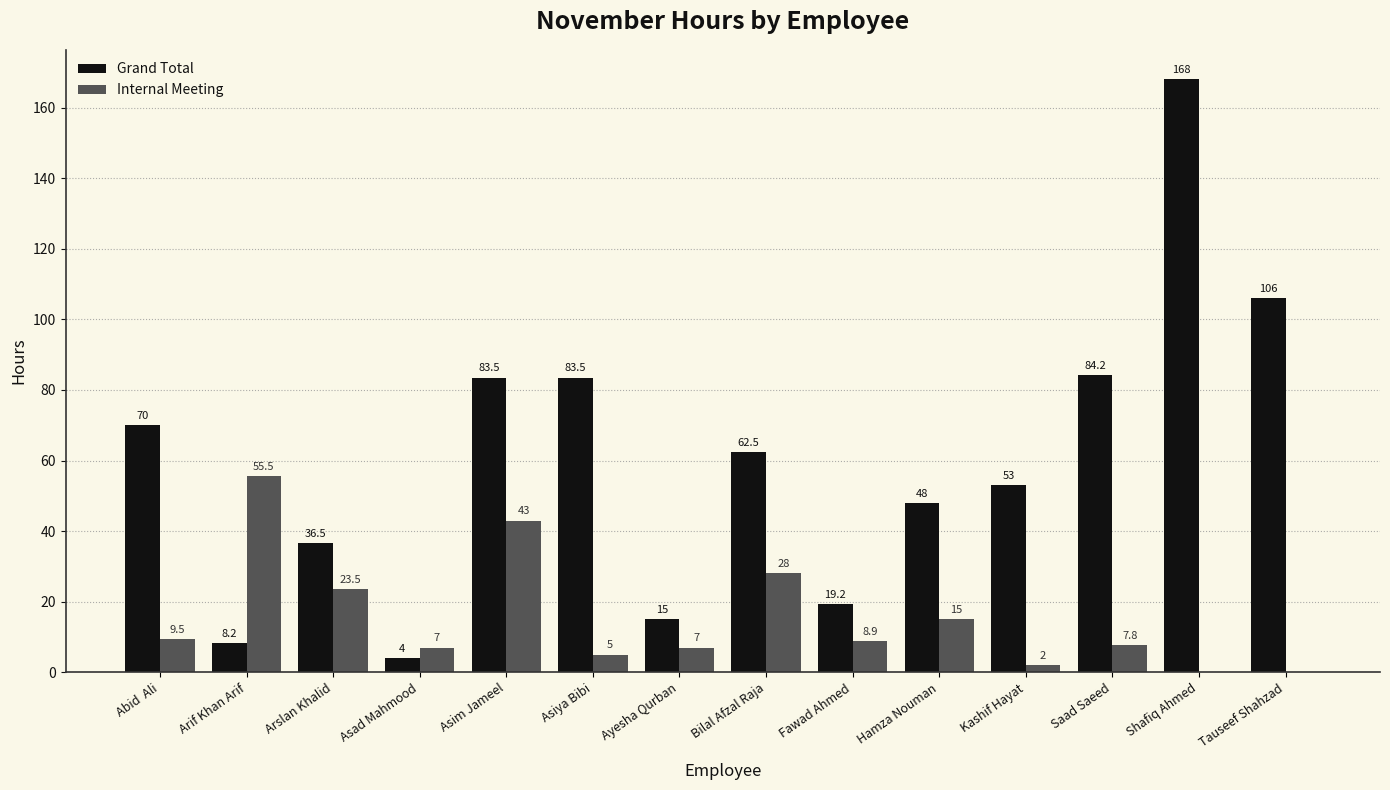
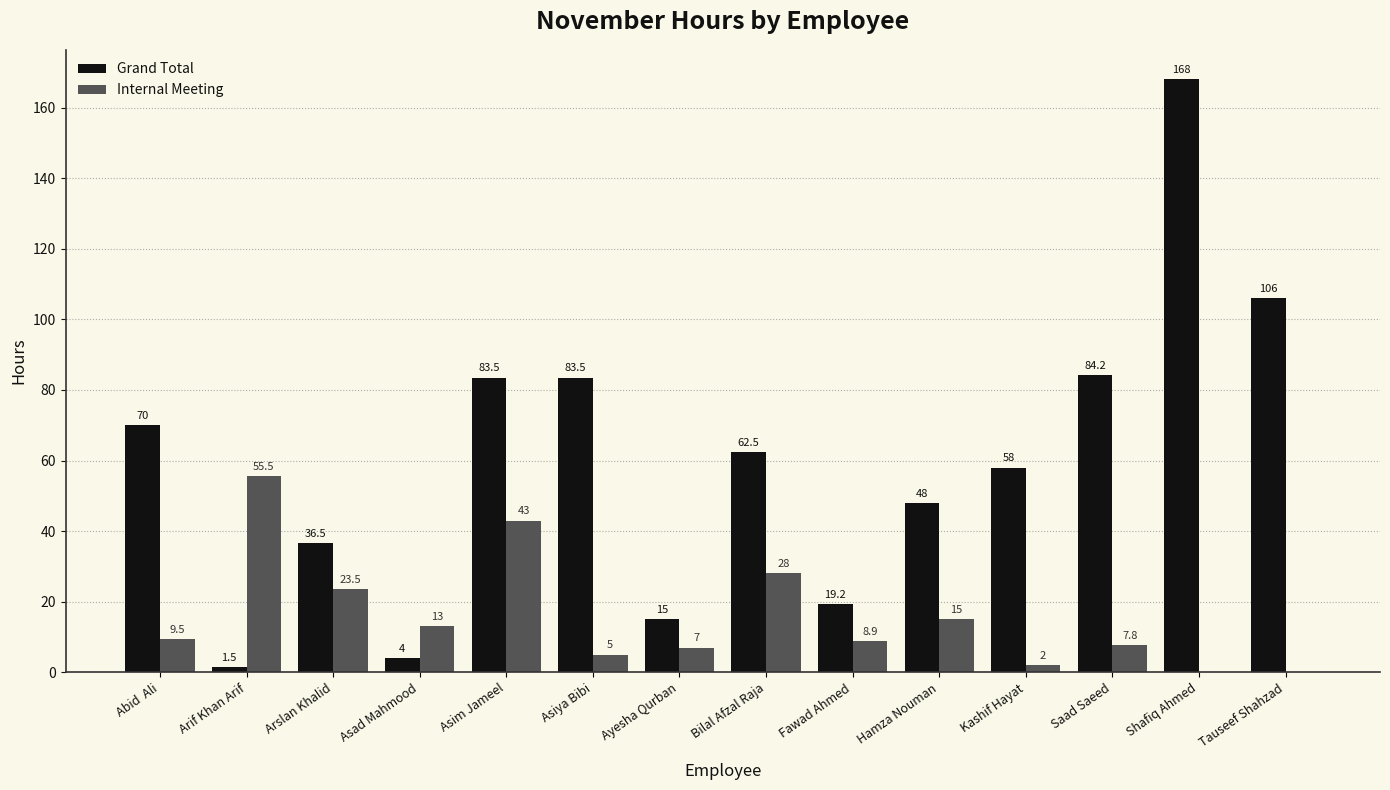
  {
    "Grand Total": {
      "Abid Ali": 70,
-     "Arif Khan Arif": 8.2,
+     "Arif Khan Arif": 1.5,
      "Arslan Khalid": 36.5,
      "Asad Mahmood": 4,
      "Asim Jameel": 83.5,
      "Asiya Bibi": 83.5,
      "Ayesha Qurban": 15,
      "Bilal Afzal Raja": 62.5,
      "Fawad Ahmed": 19.2,
      "Hamza Nouman": 48,
-     "Kashif Hayat": 53,
+     "Kashif Hayat": 58,
      "Saad Saeed": 84.2,
      "Shafiq Ahmed": 168,
      "Tauseef Shahzad": 106
    },
    "Internal Meeting": {
      "Abid Ali": 9.5,
      "Arif Khan Arif": 55.5,
      "Arslan Khalid": 23.5,
-     "Asad Mahmood": 7,
+     "Asad Mahmood": 13,
      "Asim Jameel": 43,
      "Asiya Bibi": 5,
      "Ayesha Qurban": 7,
      "Bilal Afzal Raja": 28,
      "Fawad Ahmed": 8.9,
      "Hamza Nouman": 15,
      "Kashif Hayat": 2,
      "Saad Saeed": 7.8
    }
  }
